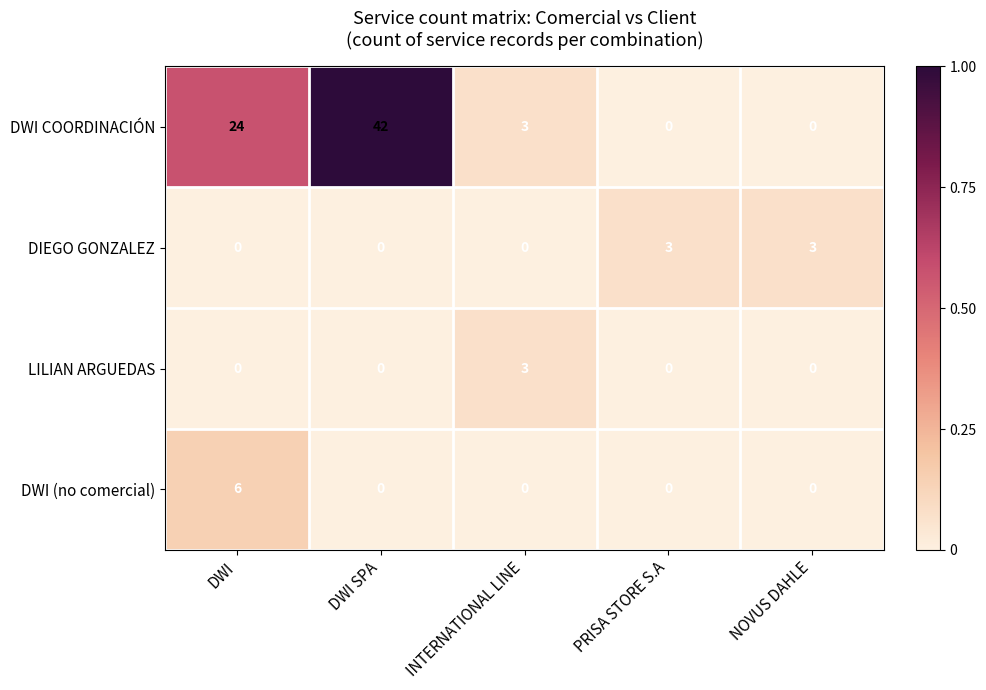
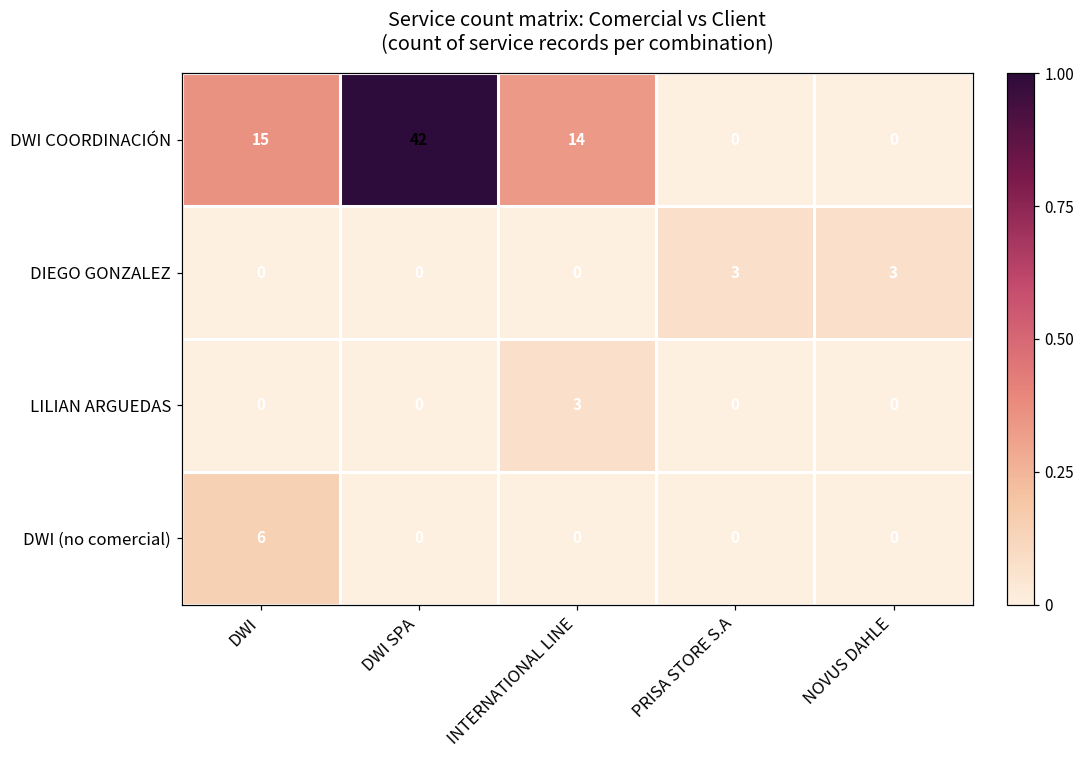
  {
    "DWI COORDINACIÓN": {
-     "DWI": 24,
+     "DWI": 15,
      "DWI SPA": 42,
-     "INTERNATIONAL LINE": 3
+     "INTERNATIONAL LINE": 14
    },
    "DIEGO GONZALEZ": {
      "PRISA STORE S.A": 3,
      "NOVUS DAHLE": 3
    },
    "LILIAN ARGUEDAS": {
      "INTERNATIONAL LINE": 3
    },
    "DWI (no comercial)": {
      "DWI": 6
    }
  }
